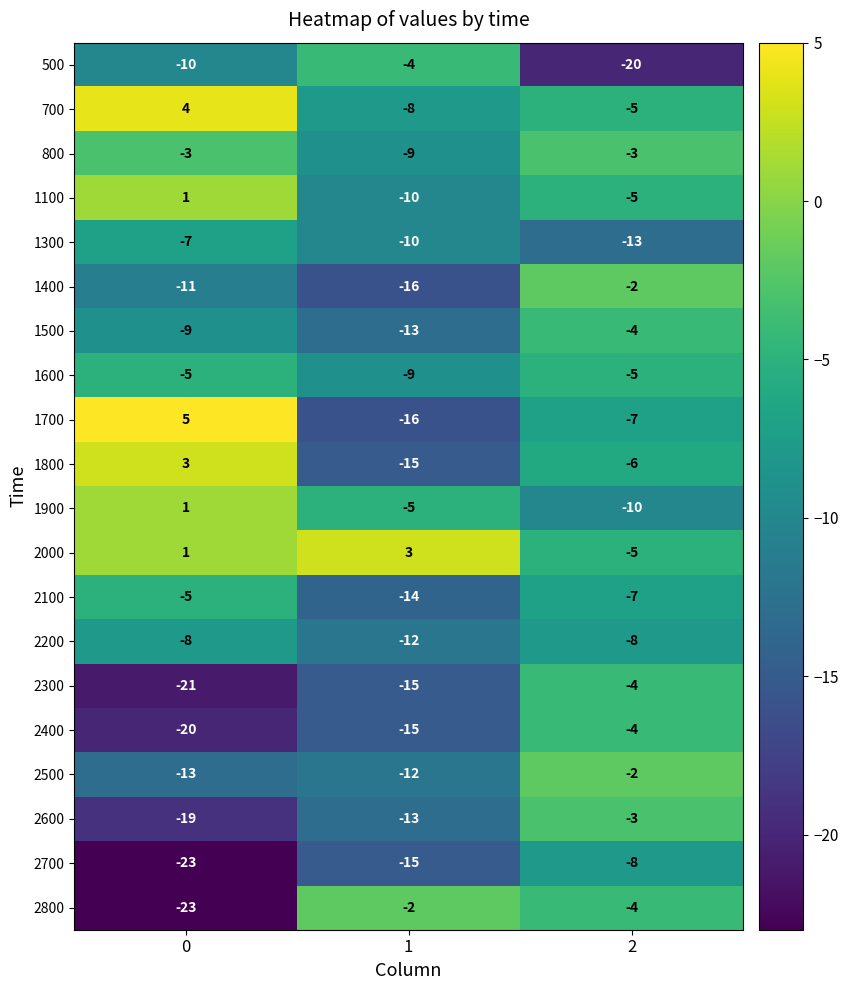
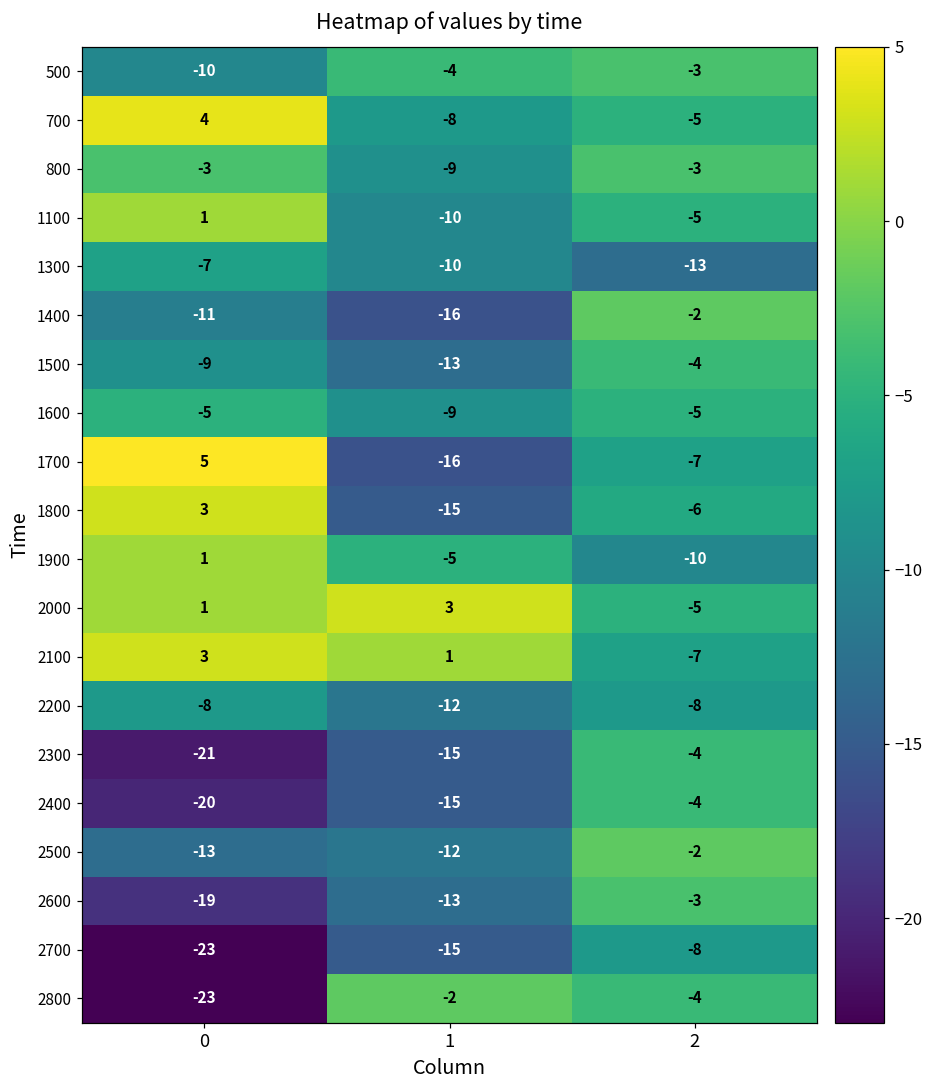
  {
    "500": {
      "0": -10,
      "1": -4,
-     "2": -20
+     "2": -3
    },
    "700": {
      "0": 4,
      "1": -8,
      "2": -5
    },
    "800": {
      "0": -3,
      "1": -9,
      "2": -3
    },
    "1100": {
      "0": 1,
      "1": -10,
      "2": -5
    },
    "1300": {
      "0": -7,
      "1": -10,
      "2": -13
    },
    "1400": {
      "0": -11,
      "1": -16,
      "2": -2
    },
    "1500": {
      "0": -9,
      "1": -13,
      "2": -4
    },
    "1600": {
      "0": -5,
      "1": -9,
      "2": -5
    },
    "1700": {
      "0": 5,
      "1": -16,
      "2": -7
    },
    "1800": {
      "0": 3,
      "1": -15,
      "2": -6
    },
    "1900": {
      "0": 1,
      "1": -5,
      "2": -10
    },
    "2000": {
      "0": 1,
      "1": 3,
      "2": -5
    },
    "2100": {
-     "0": -5,
-     "1": -14,
+     "0": 3,
+     "1": 1,
      "2": -7
    },
    "2200": {
      "0": -8,
      "1": -12,
      "2": -8
    },
    "2300": {
      "0": -21,
      "1": -15,
      "2": -4
    },
    "2400": {
      "0": -20,
      "1": -15,
      "2": -4
    },
    "2500": {
      "0": -13,
      "1": -12,
      "2": -2
    },
    "2600": {
      "0": -19,
      "1": -13,
      "2": -3
    },
    "2700": {
      "0": -23,
      "1": -15,
      "2": -8
    },
    "2800": {
      "0": -23,
      "1": -2,
      "2": -4
    }
  }
